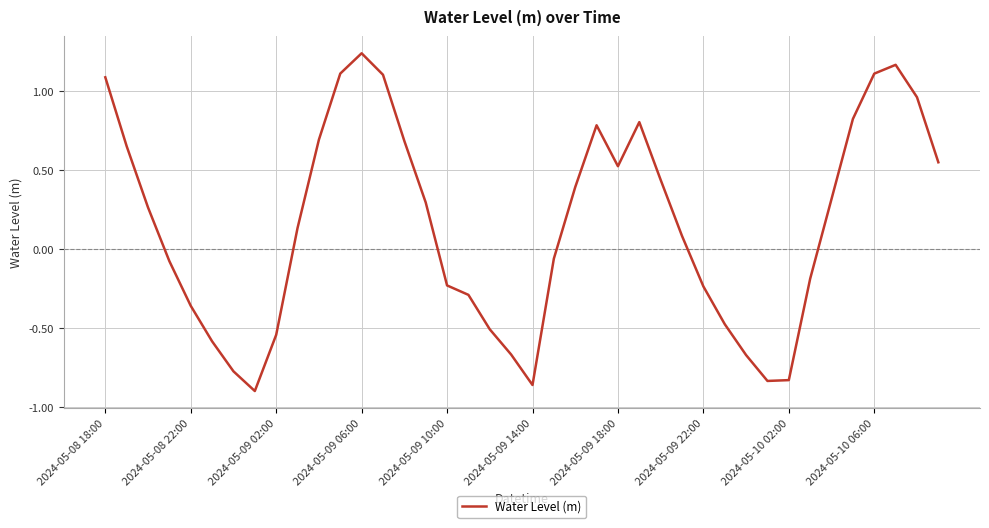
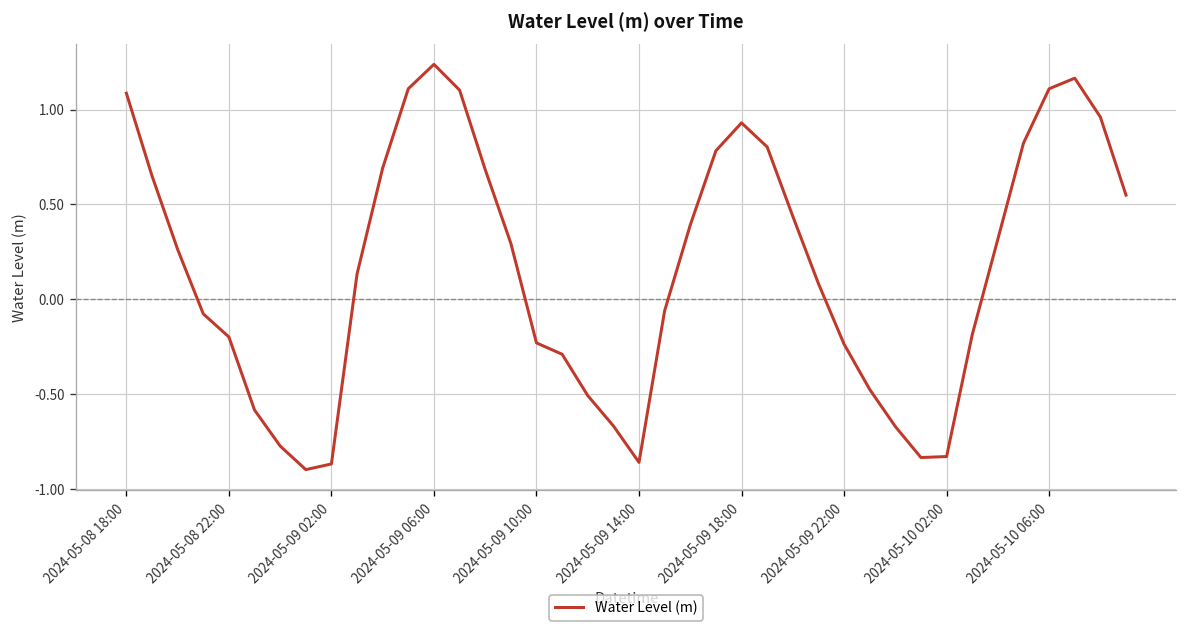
  {
    "2024-05-08 18:00": 1.09,
-   "2024-05-08 22:00": -0.36,
-   "2024-05-09 02:00": -0.54,
+   "2024-05-08 22:00": -0.20,
+   "2024-05-09 02:00": -0.87,
    "2024-05-09 06:00": 1.24,
    "2024-05-09 10:00": -0.23,
    "2024-05-09 14:00": -0.86,
-   "2024-05-09 18:00": 0.52,
+   "2024-05-09 18:00": 0.93,
    "2024-05-09 22:00": -0.24,
    "2024-05-10 02:00": -0.83,
    "2024-05-10 06:00": 1.11
  }
